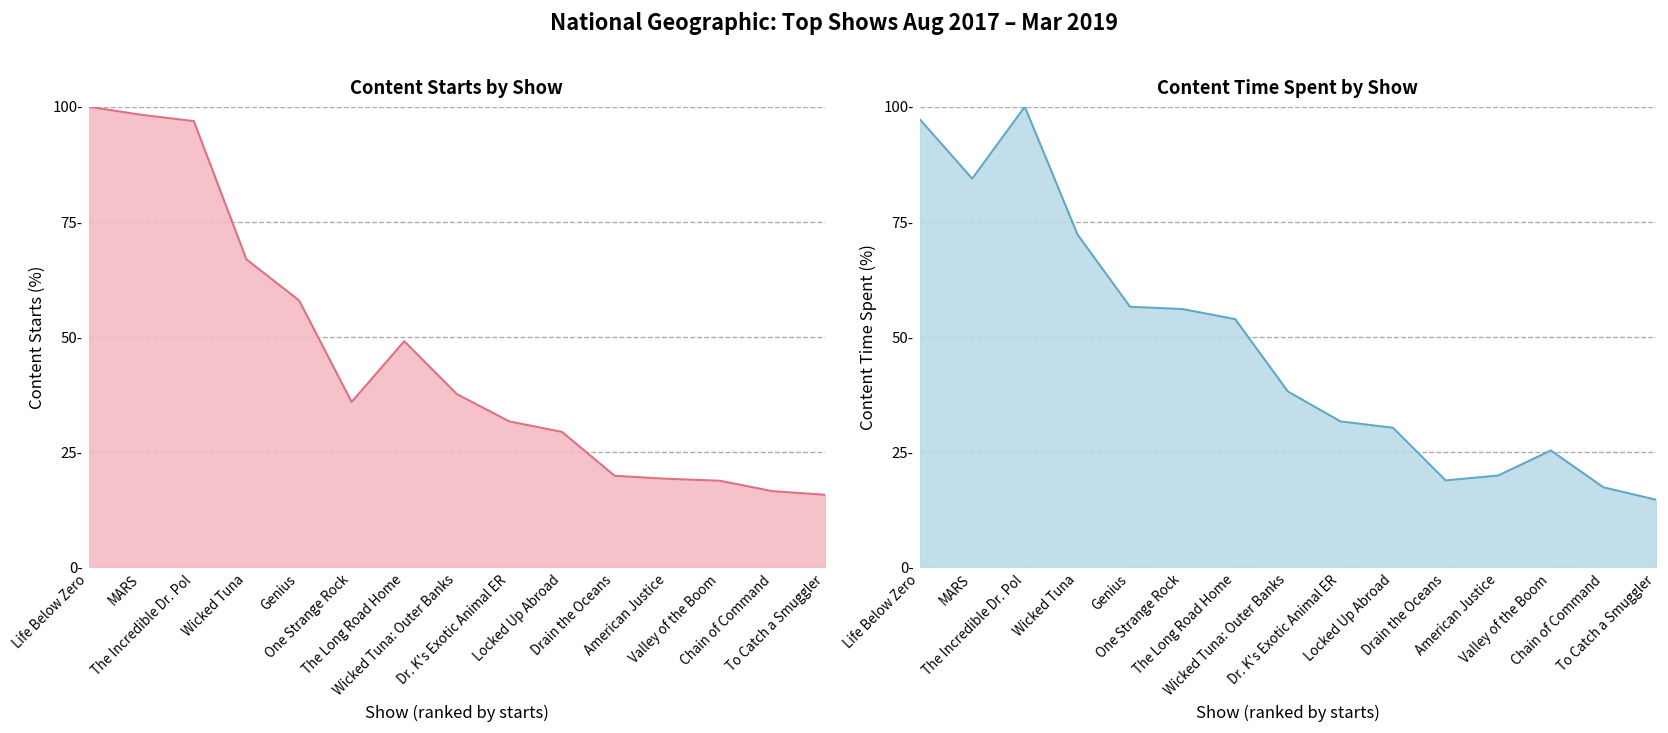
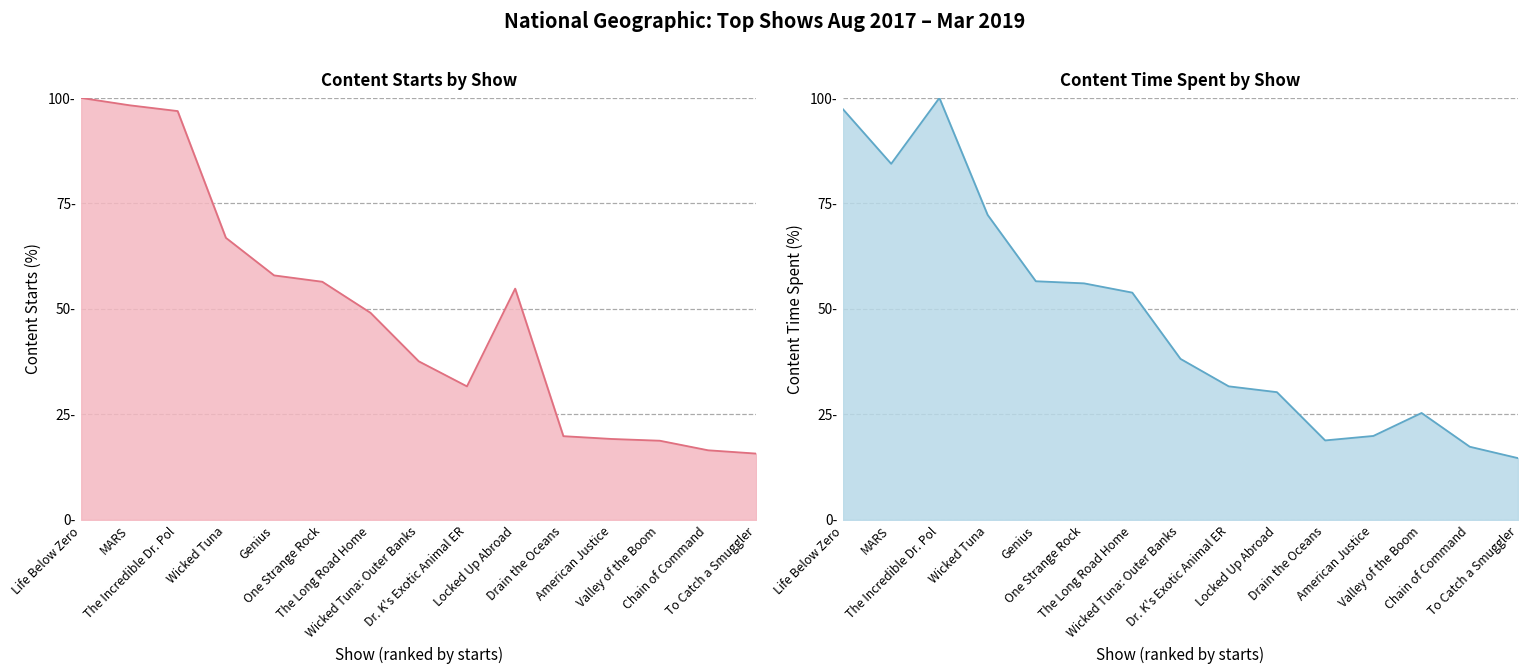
  {
    "Content Starts by Show": {
      "Life Below Zero": "100-",
      "MARS": "98-",
      "The Incredible Dr. Pol": "97-",
      "Wicked Tuna": "67-",
      "Genius": "58-",
-     "One Strange Rock": "36-",
+     "One Strange Rock": "56-",
      "The Long Road Home": "49-",
      "Wicked Tuna: Outer Banks": "38-",
      "Dr. K's Exotic Animal ER": "32-",
-     "Locked Up Abroad": "29-",
+     "Locked Up Abroad": "55-",
      "Drain the Oceans": "20-",
      "American Justice": "19-",
      "Valley of the Boom": "19-",
      "Chain of Command": "16-",
      "To Catch a Smuggler": "16-"
    },
    "Content Time Spent by Show": {
      "Life Below Zero": "97-",
      "MARS": "84-",
      "The Incredible Dr. Pol": "100-",
      "Wicked Tuna": "72-",
      "Genius": "57-",
      "One Strange Rock": "56-",
      "The Long Road Home": "54-",
      "Wicked Tuna: Outer Banks": "38-",
      "Dr. K's Exotic Animal ER": "32-",
      "Locked Up Abroad": "30-",
      "Drain the Oceans": "19-",
      "American Justice": "20-",
      "Valley of the Boom": "25-",
      "Chain of Command": "17-",
      "To Catch a Smuggler": "15-"
    }
  }
